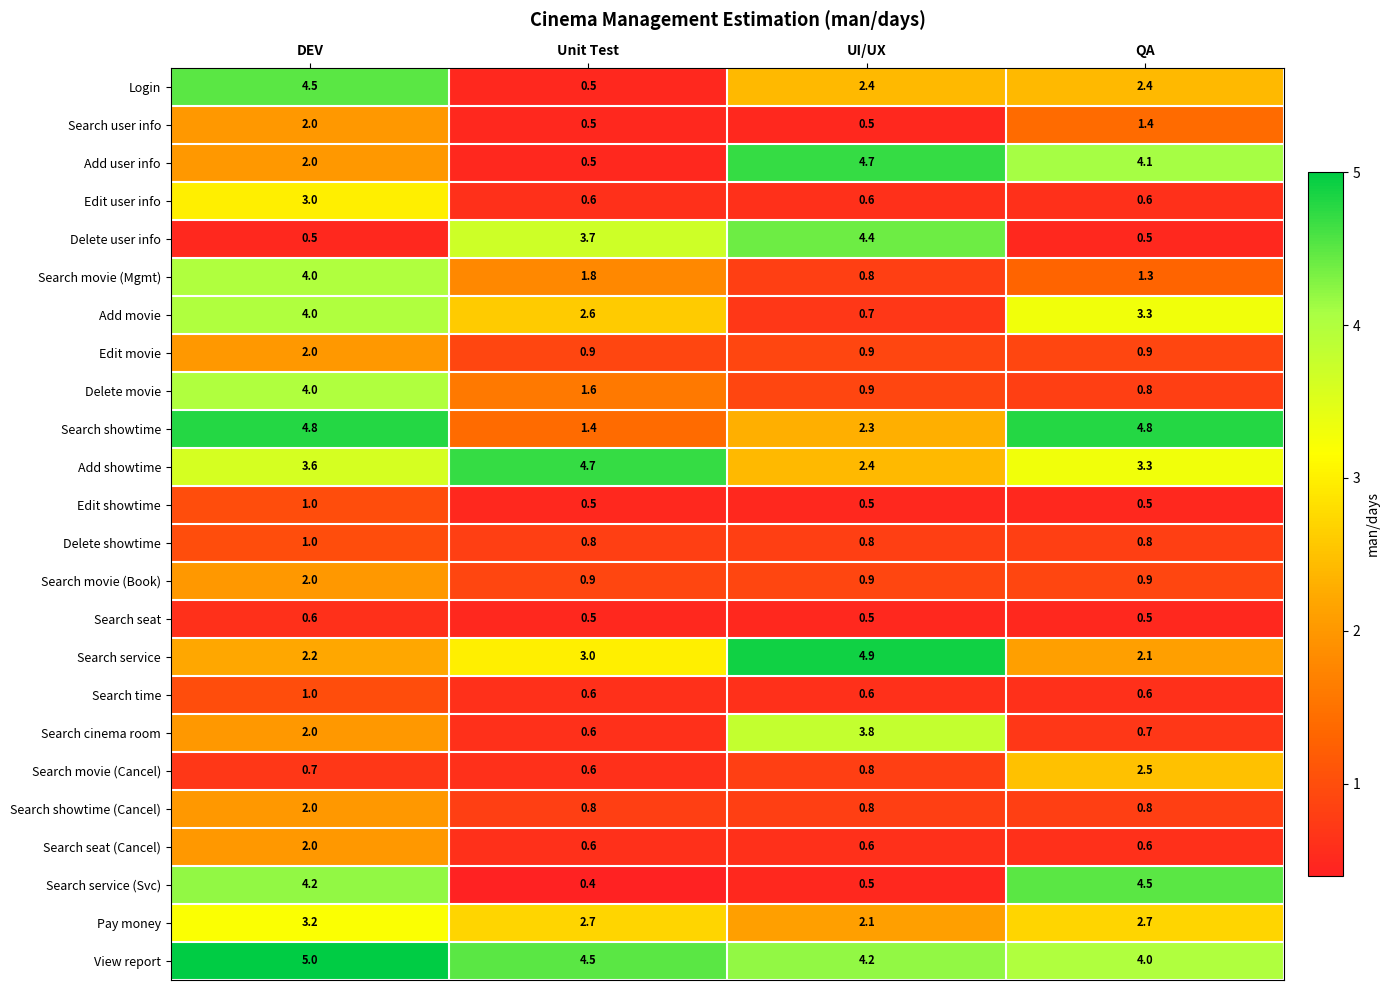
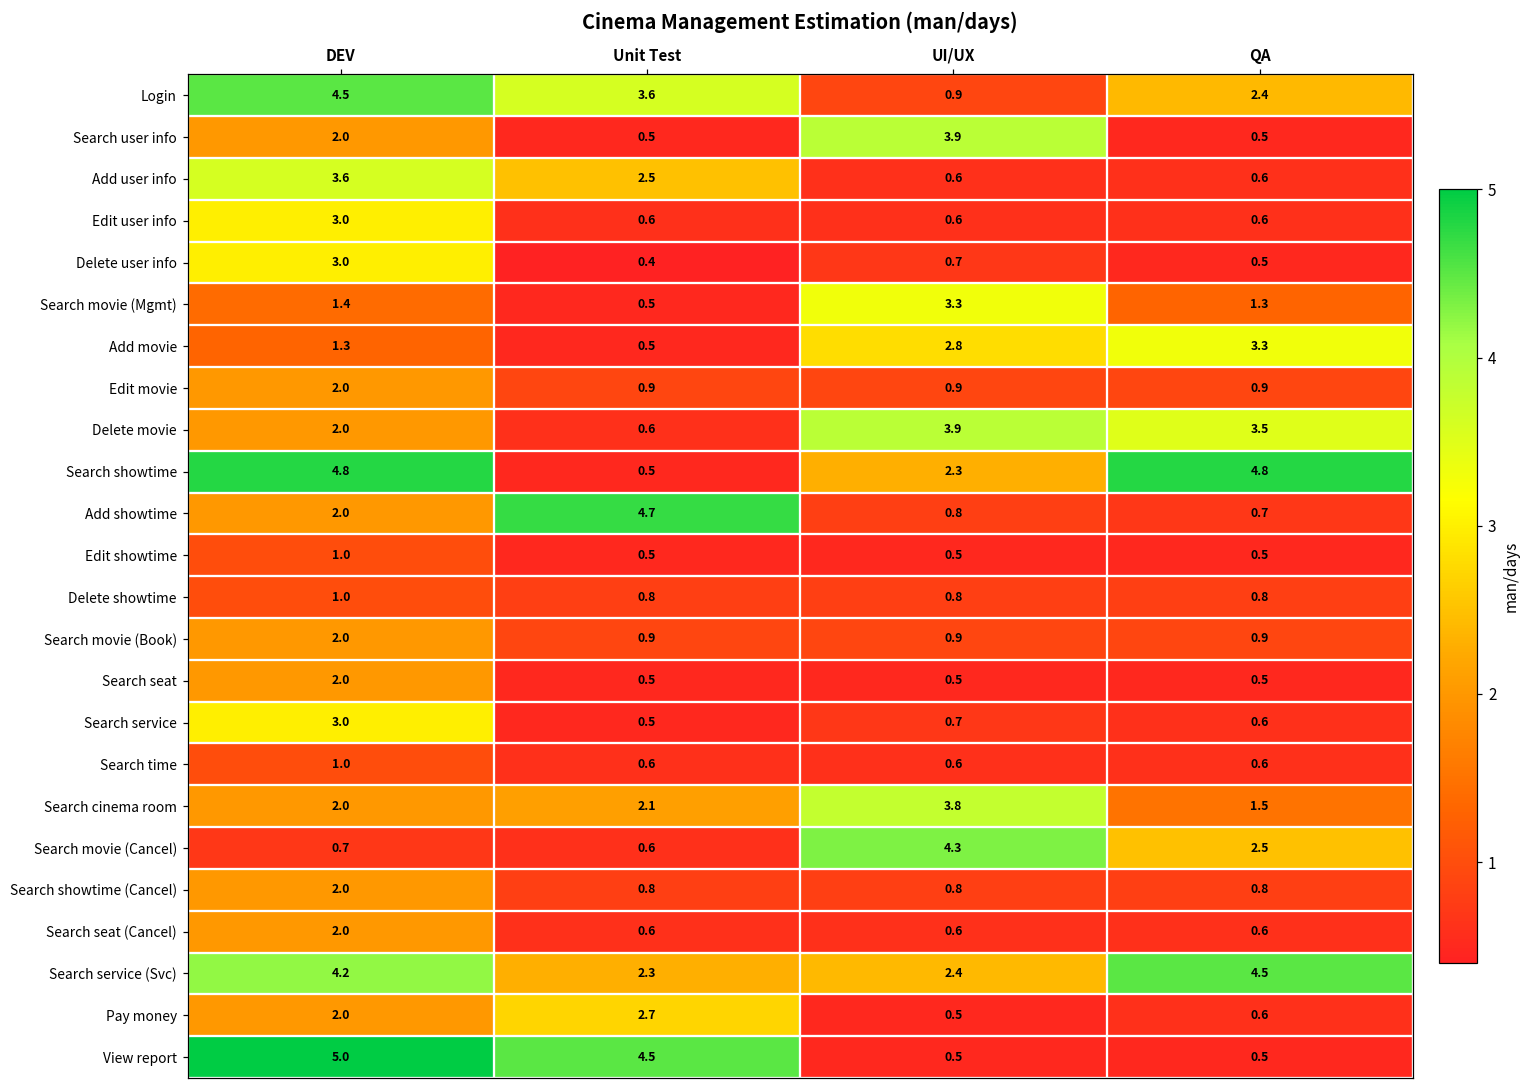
  {
    "Login": {
      "DEV": 4.5,
-     "Unit Test": 0.5,
-     "UI/UX": 2.4,
+     "Unit Test": 3.6,
+     "UI/UX": 0.9,
      "QA": 2.4
    },
    "Search user info": {
      "DEV": 2.0,
      "Unit Test": 0.5,
-     "UI/UX": 0.5,
-     "QA": 1.4
+     "UI/UX": 3.9,
+     "QA": 0.5
    },
    "Add user info": {
-     "DEV": 2.0,
-     "Unit Test": 0.5,
-     "UI/UX": 4.7,
-     "QA": 4.1
+     "DEV": 3.6,
+     "Unit Test": 2.5,
+     "UI/UX": 0.6,
+     "QA": 0.6
    },
    "Edit user info": {
      "DEV": 3.0,
      "Unit Test": 0.6,
      "UI/UX": 0.6,
      "QA": 0.6
    },
    "Delete user info": {
-     "DEV": 0.5,
-     "Unit Test": 3.7,
-     "UI/UX": 4.4,
+     "DEV": 3.0,
+     "Unit Test": 0.4,
+     "UI/UX": 0.7,
      "QA": 0.5
    },
    "Search movie (Mgmt)": {
-     "DEV": 4.0,
-     "Unit Test": 1.8,
-     "UI/UX": 0.8,
+     "DEV": 1.4,
+     "Unit Test": 0.5,
+     "UI/UX": 3.3,
      "QA": 1.3
    },
    "Add movie": {
-     "DEV": 4.0,
-     "Unit Test": 2.6,
-     "UI/UX": 0.7,
+     "DEV": 1.3,
+     "Unit Test": 0.5,
+     "UI/UX": 2.8,
      "QA": 3.3
    },
    "Edit movie": {
      "DEV": 2.0,
      "Unit Test": 0.9,
      "UI/UX": 0.9,
      "QA": 0.9
    },
    "Delete movie": {
-     "DEV": 4.0,
-     "Unit Test": 1.6,
-     "UI/UX": 0.9,
-     "QA": 0.8
+     "DEV": 2.0,
+     "Unit Test": 0.6,
+     "UI/UX": 3.9,
+     "QA": 3.5
    },
    "Search showtime": {
      "DEV": 4.8,
-     "Unit Test": 1.4,
+     "Unit Test": 0.5,
      "UI/UX": 2.3,
      "QA": 4.8
    },
    "Add showtime": {
-     "DEV": 3.6,
+     "DEV": 2.0,
      "Unit Test": 4.7,
-     "UI/UX": 2.4,
-     "QA": 3.3
+     "UI/UX": 0.8,
+     "QA": 0.7
    },
    "Edit showtime": {
      "DEV": 1.0,
      "Unit Test": 0.5,
      "UI/UX": 0.5,
      "QA": 0.5
    },
    "Delete showtime": {
      "DEV": 1.0,
      "Unit Test": 0.8,
      "UI/UX": 0.8,
      "QA": 0.8
    },
    "Search movie (Book)": {
      "DEV": 2.0,
      "Unit Test": 0.9,
      "UI/UX": 0.9,
      "QA": 0.9
    },
    "Search seat": {
-     "DEV": 0.6,
+     "DEV": 2.0,
      "Unit Test": 0.5,
      "UI/UX": 0.5,
      "QA": 0.5
    },
    "Search service": {
-     "DEV": 2.2,
-     "Unit Test": 3.0,
-     "UI/UX": 4.9,
-     "QA": 2.1
+     "DEV": 3.0,
+     "Unit Test": 0.5,
+     "UI/UX": 0.7,
+     "QA": 0.6
    },
    "Search time": {
      "DEV": 1.0,
      "Unit Test": 0.6,
      "UI/UX": 0.6,
      "QA": 0.6
    },
    "Search cinema room": {
      "DEV": 2.0,
-     "Unit Test": 0.6,
+     "Unit Test": 2.1,
      "UI/UX": 3.8,
-     "QA": 0.7
+     "QA": 1.5
    },
    "Search movie (Cancel)": {
      "DEV": 0.7,
      "Unit Test": 0.6,
-     "UI/UX": 0.8,
+     "UI/UX": 4.3,
      "QA": 2.5
    },
    "Search showtime (Cancel)": {
      "DEV": 2.0,
      "Unit Test": 0.8,
      "UI/UX": 0.8,
      "QA": 0.8
    },
    "Search seat (Cancel)": {
      "DEV": 2.0,
      "Unit Test": 0.6,
      "UI/UX": 0.6,
      "QA": 0.6
    },
    "Search service (Svc)": {
      "DEV": 4.2,
-     "Unit Test": 0.4,
-     "UI/UX": 0.5,
+     "Unit Test": 2.3,
+     "UI/UX": 2.4,
      "QA": 4.5
    },
    "Pay money": {
-     "DEV": 3.2,
+     "DEV": 2.0,
      "Unit Test": 2.7,
-     "UI/UX": 2.1,
-     "QA": 2.7
+     "UI/UX": 0.5,
+     "QA": 0.6
    },
    "View report": {
      "DEV": 5.0,
      "Unit Test": 4.5,
-     "UI/UX": 4.2,
-     "QA": 4.0
+     "UI/UX": 0.5,
+     "QA": 0.5
    }
  }
